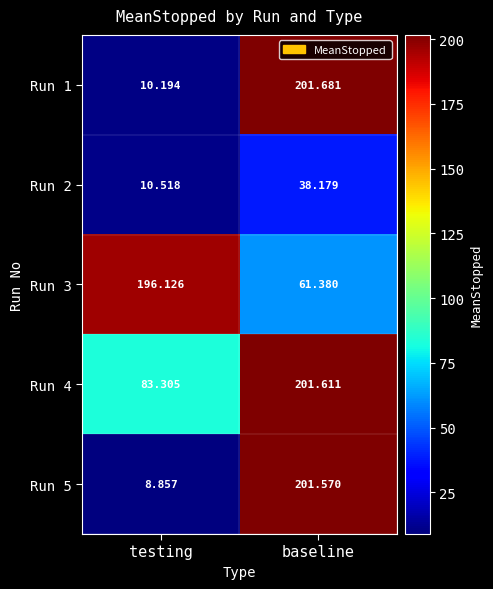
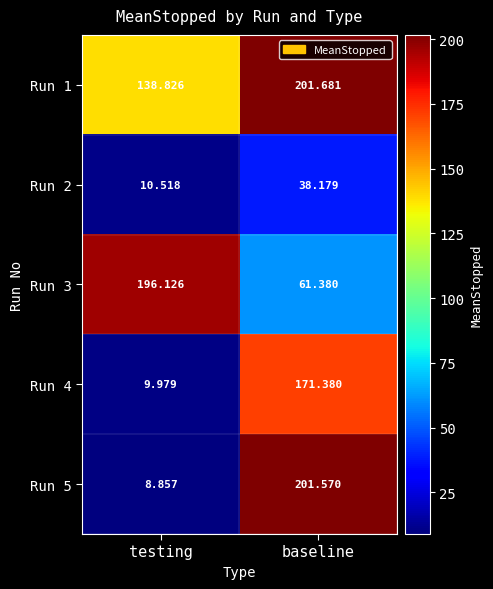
  {
    "Run 1": {
-     "testing": 10.194,
+     "testing": 138.826,
      "baseline": 201.681
    },
    "Run 2": {
      "testing": 10.518,
      "baseline": 38.179
    },
    "Run 3": {
      "testing": 196.126,
      "baseline": 61.380
    },
    "Run 4": {
-     "testing": 83.305,
-     "baseline": 201.611
+     "testing": 9.979,
+     "baseline": 171.380
    },
    "Run 5": {
      "testing": 8.857,
      "baseline": 201.570
    }
  }
